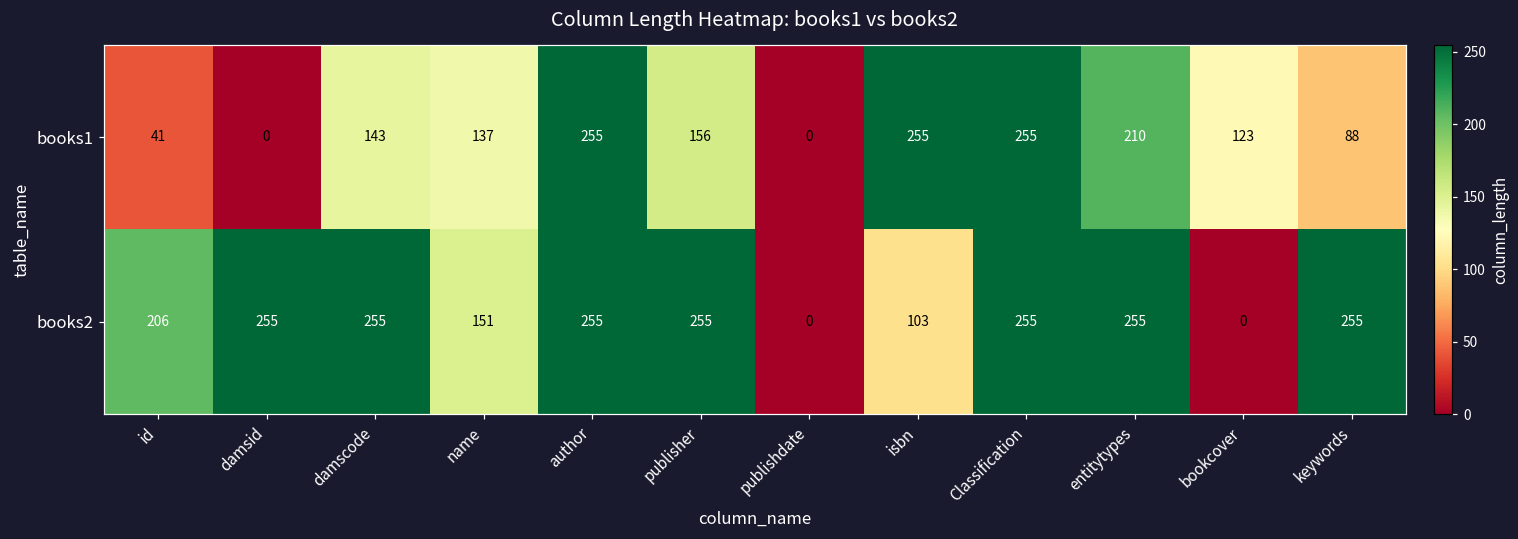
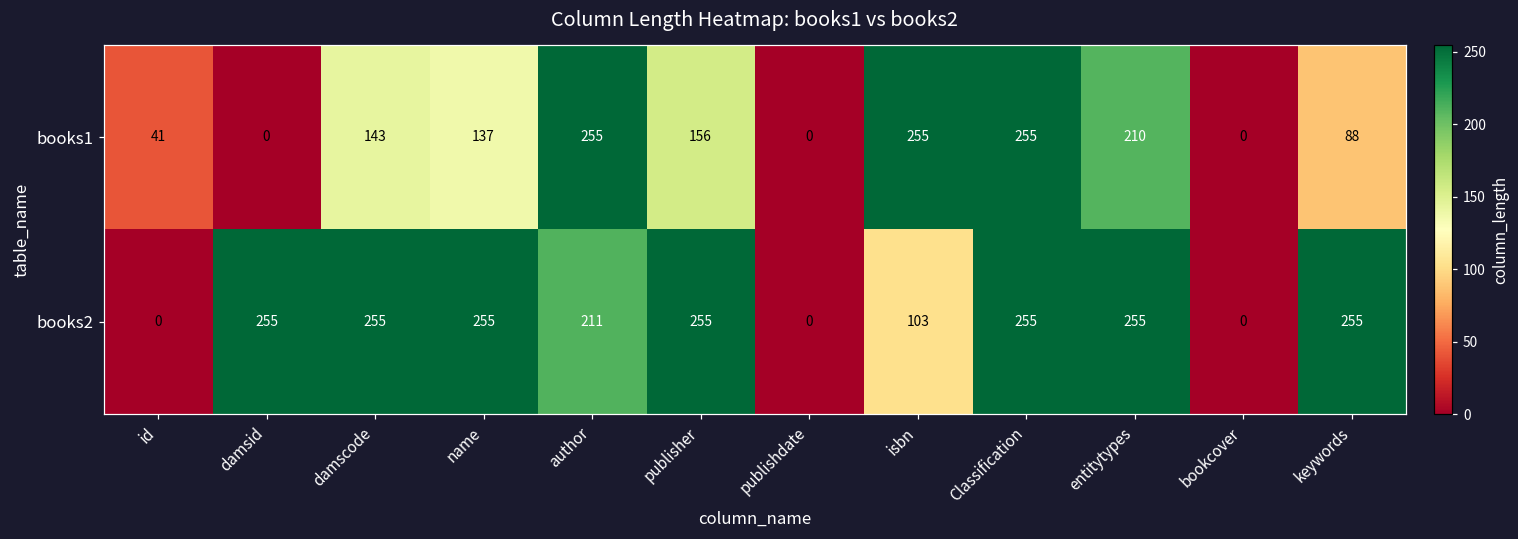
  {
    "books1": {
      "id": 41,
      "damsid": 0,
      "damscode": 143,
      "name": 137,
      "author": 255,
      "publisher": 156,
      "publishdate": 0,
      "isbn": 255,
      "Classification": 255,
      "entitytypes": 210,
-     "bookcover": 123,
+     "bookcover": 0,
      "keywords": 88
    },
    "books2": {
-     "id": 206,
+     "id": 0,
      "damsid": 255,
      "damscode": 255,
-     "name": 151,
-     "author": 255,
+     "name": 255,
+     "author": 211,
      "publisher": 255,
      "publishdate": 0,
      "isbn": 103,
      "Classification": 255,
      "entitytypes": 255,
      "bookcover": 0,
      "keywords": 255
    }
  }
